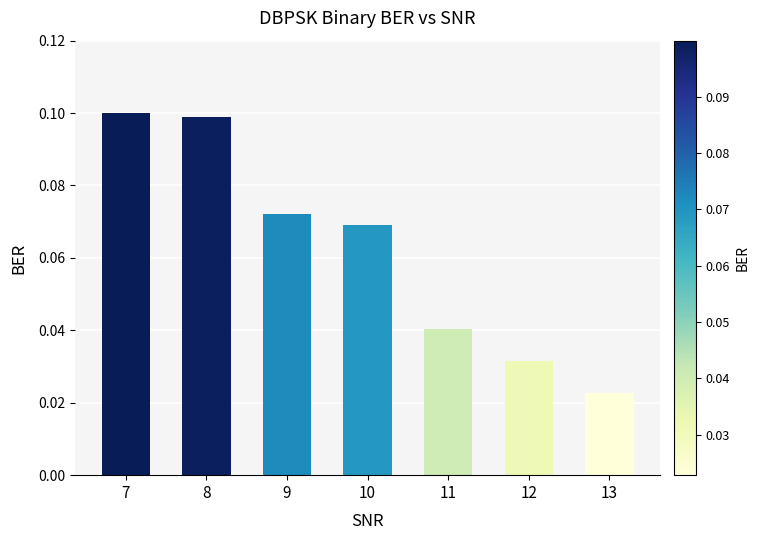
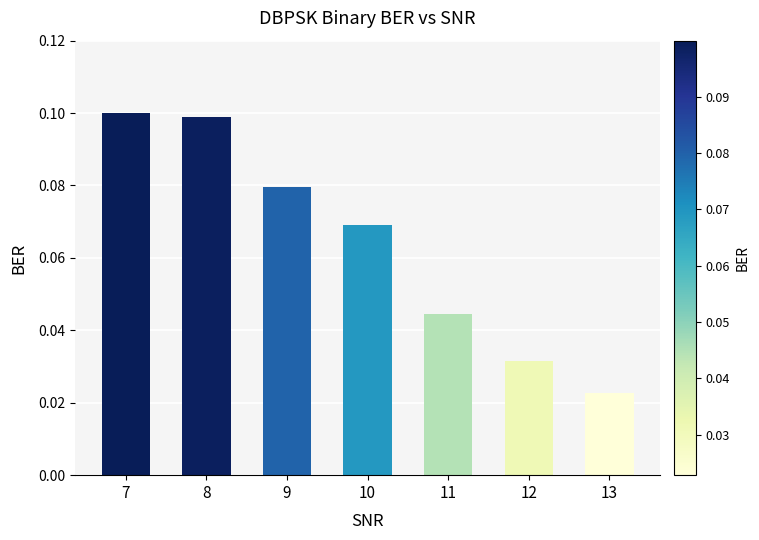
  {
    "7": 0.100,
    "8": 0.099,
-   "9": 0.072,
+   "9": 0.079,
    "10": 0.069,
-   "11": 0.041,
+   "11": 0.045,
    "12": 0.031,
    "13": 0.023
  }
